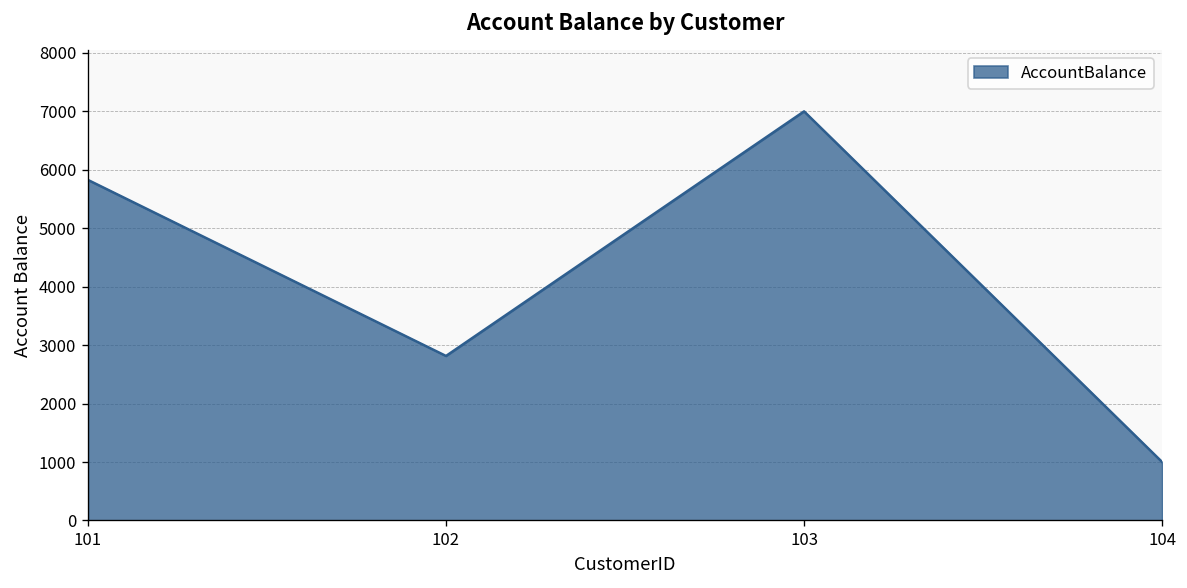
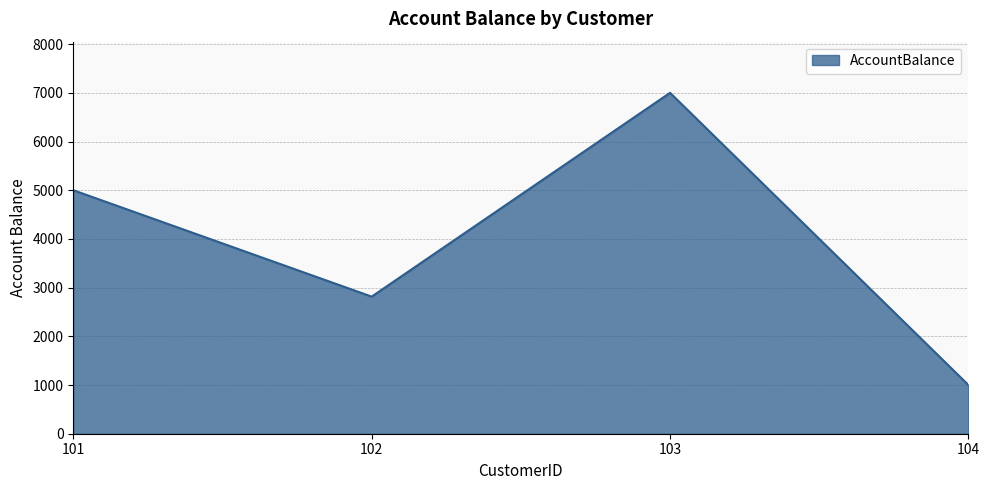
  {
-   "101": 5800,
+   "101": 5000,
    "102": 2800,
    "103": 7000,
    "104": 1000
  }
